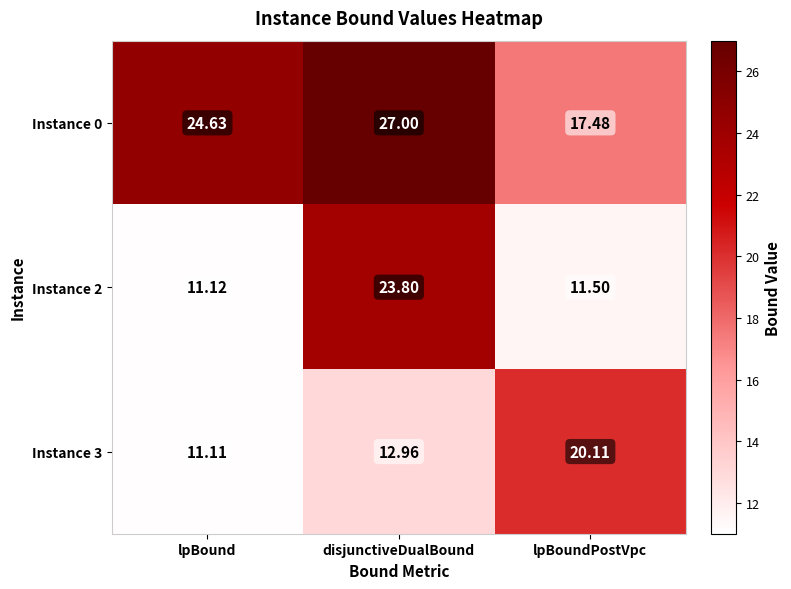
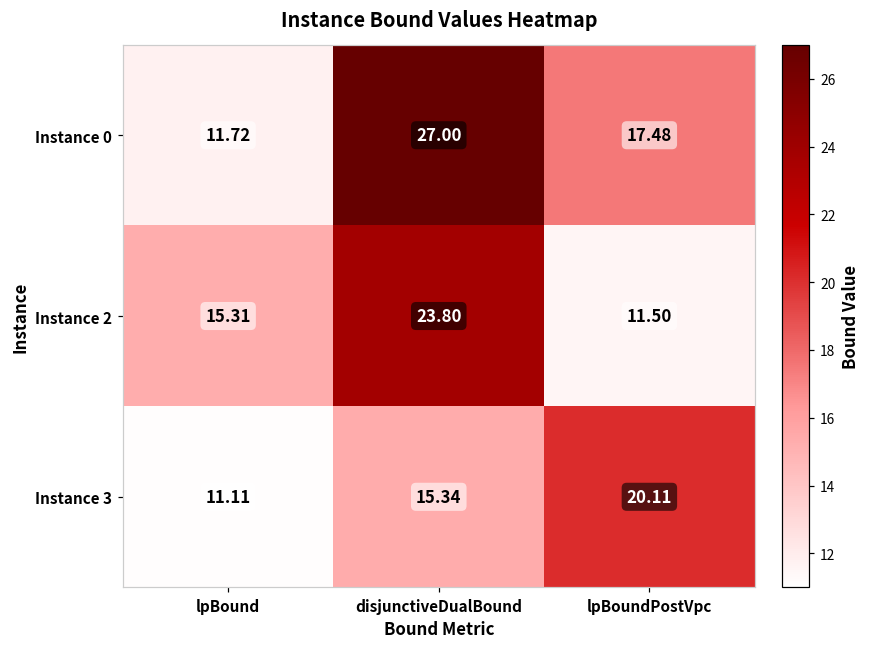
  {
    "Instance 0": {
-     "lpBound": 24.63
+     "lpBound": 11.72
    },
    "Instance 2": {
-     "lpBound": 11.12
+     "lpBound": 15.31
    },
    "Instance 3": {
-     "disjunctiveDualBound": 12.96
+     "disjunctiveDualBound": 15.34
    }
  }
